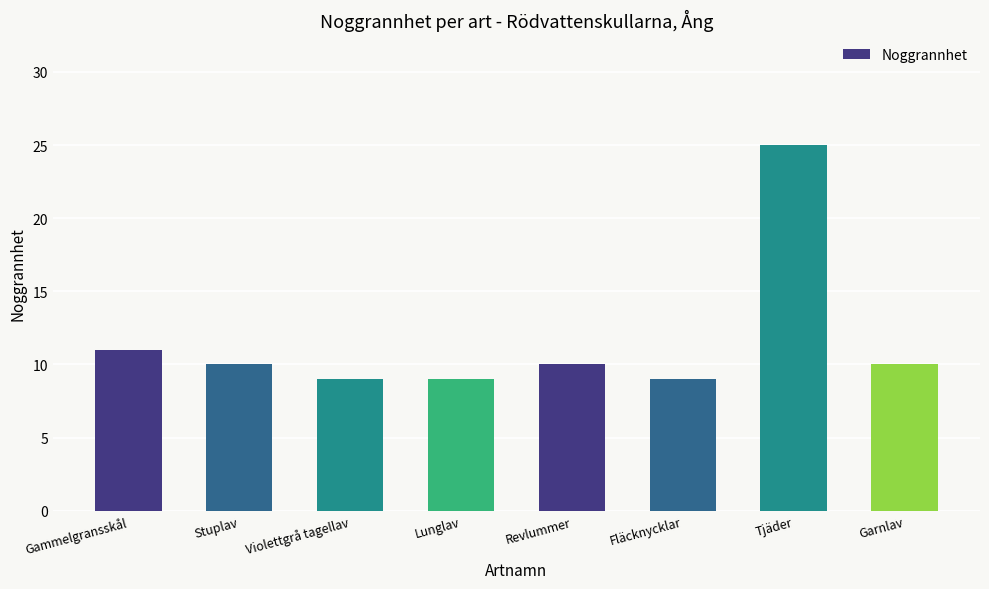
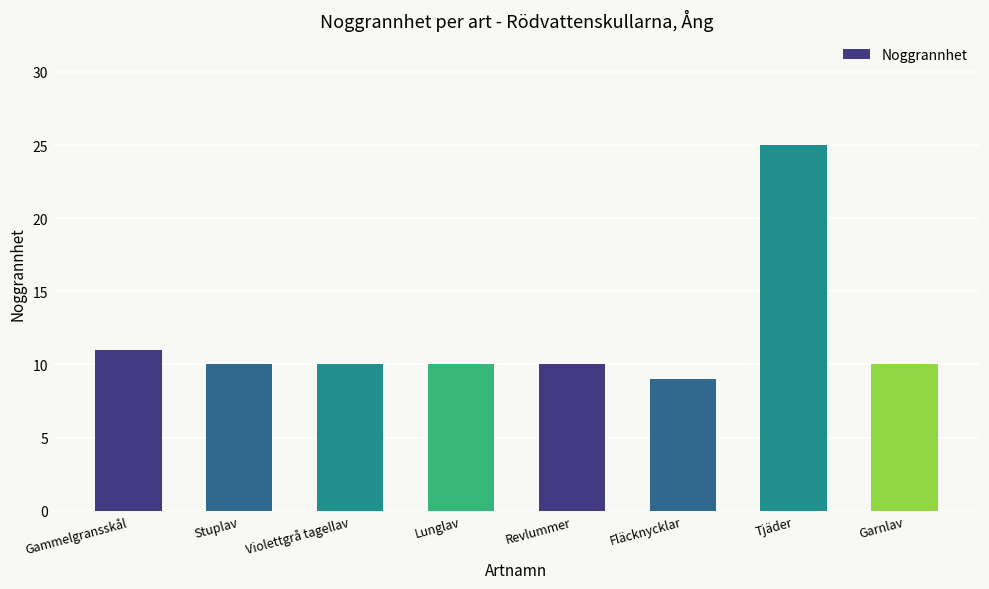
  {
    "Gammelgransskål": 11,
    "Stuplav": 10,
-   "Violettgrå tagellav": 9,
-   "Lunglav": 9,
+   "Violettgrå tagellav": 10,
+   "Lunglav": 10,
    "Revlummer": 10,
    "Fläcknycklar": 9,
    "Tjäder": 25,
    "Garnlav": 10
  }
